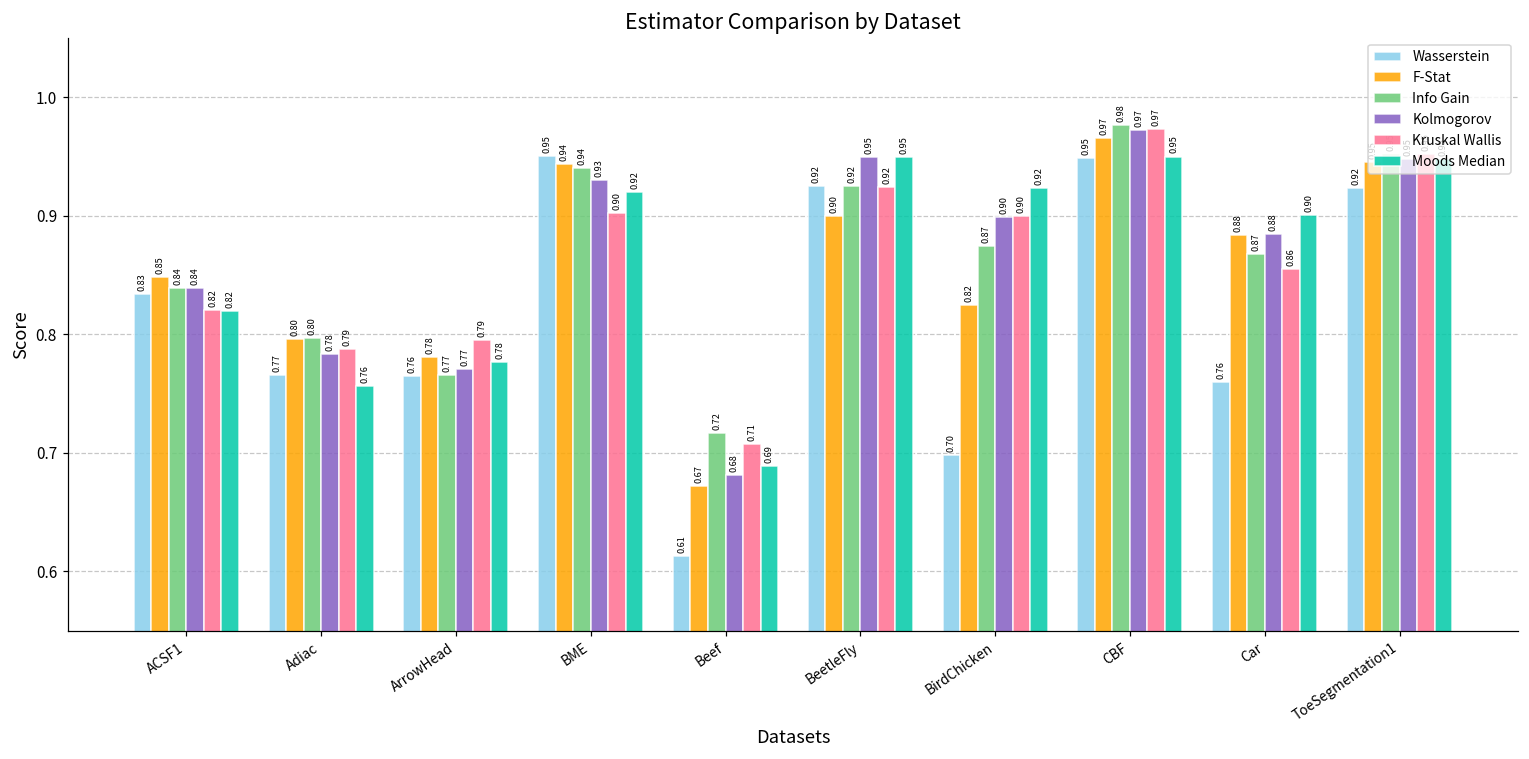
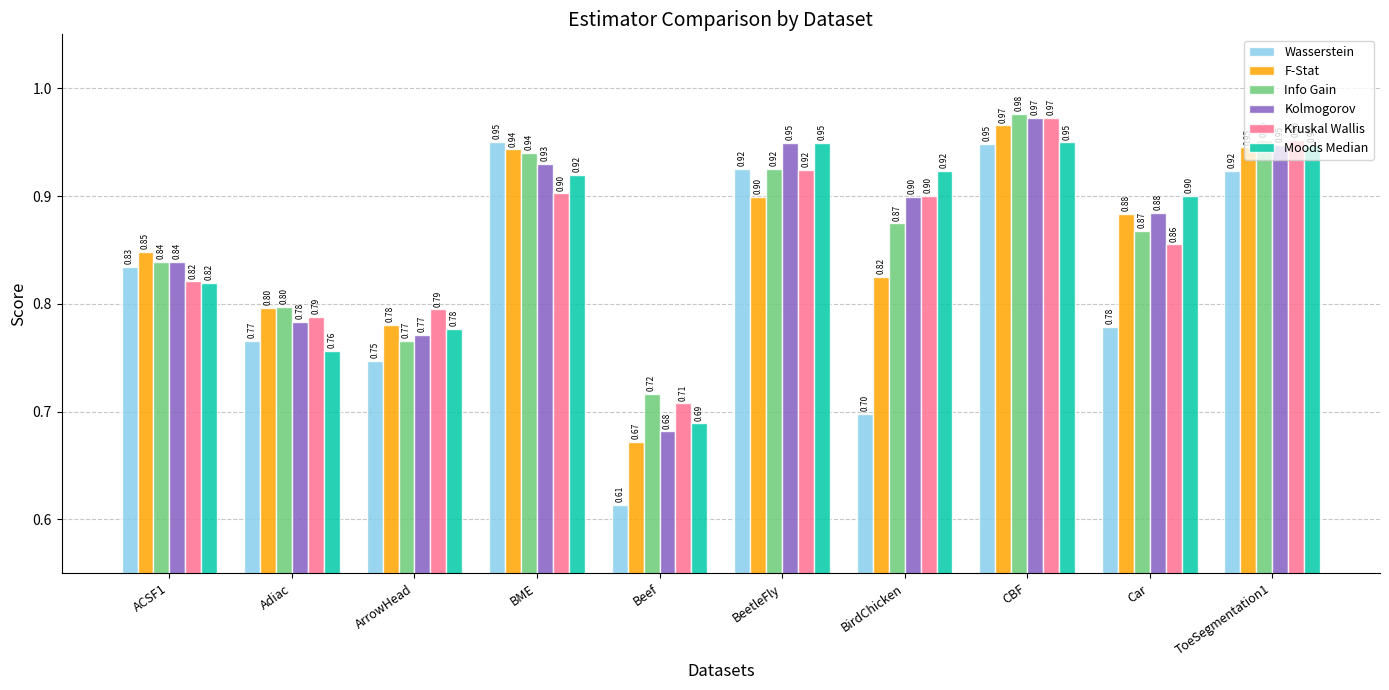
  {
    "Wasserstein": {
      "ACSF1": 0.83,
      "Adiac": 0.77,
-     "ArrowHead": 0.76,
+     "ArrowHead": 0.75,
      "BME": 0.95,
      "Beef": 0.61,
      "BeetleFly": 0.92,
      "BirdChicken": 0.70,
      "CBF": 0.95,
-     "Car": 0.76,
+     "Car": 0.78,
      "ToeSegmentation1": 0.92
    },
    "F-Stat": {
      "ACSF1": 0.85,
      "Adiac": 0.80,
      "ArrowHead": 0.78,
      "BME": 0.94,
      "Beef": 0.67,
      "BeetleFly": 0.90,
      "BirdChicken": 0.82,
      "CBF": 0.97,
      "Car": 0.88
    },
    "Info Gain": {
      "ACSF1": 0.84,
      "Adiac": 0.80,
      "ArrowHead": 0.77,
      "BME": 0.94,
      "Beef": 0.72,
      "BeetleFly": 0.92,
      "BirdChicken": 0.87,
      "CBF": 0.98,
      "Car": 0.87
    },
    "Kolmogorov": {
      "ACSF1": 0.84,
      "Adiac": 0.78,
      "ArrowHead": 0.77,
      "BME": 0.93,
      "Beef": 0.68,
      "BeetleFly": 0.95,
      "BirdChicken": 0.90,
      "CBF": 0.97,
      "Car": 0.88
    },
    "Kruskal Wallis": {
      "ACSF1": 0.82,
      "Adiac": 0.79,
      "ArrowHead": 0.79,
      "BME": 0.90,
      "Beef": 0.71,
      "BeetleFly": 0.92,
      "BirdChicken": 0.90,
      "CBF": 0.97,
      "Car": 0.86
    },
    "Moods Median": {
      "ACSF1": 0.82,
      "Adiac": 0.76,
      "ArrowHead": 0.78,
      "BME": 0.92,
      "Beef": 0.69,
      "BeetleFly": 0.95,
      "BirdChicken": 0.92,
      "CBF": 0.95,
      "Car": 0.90
    }
  }
